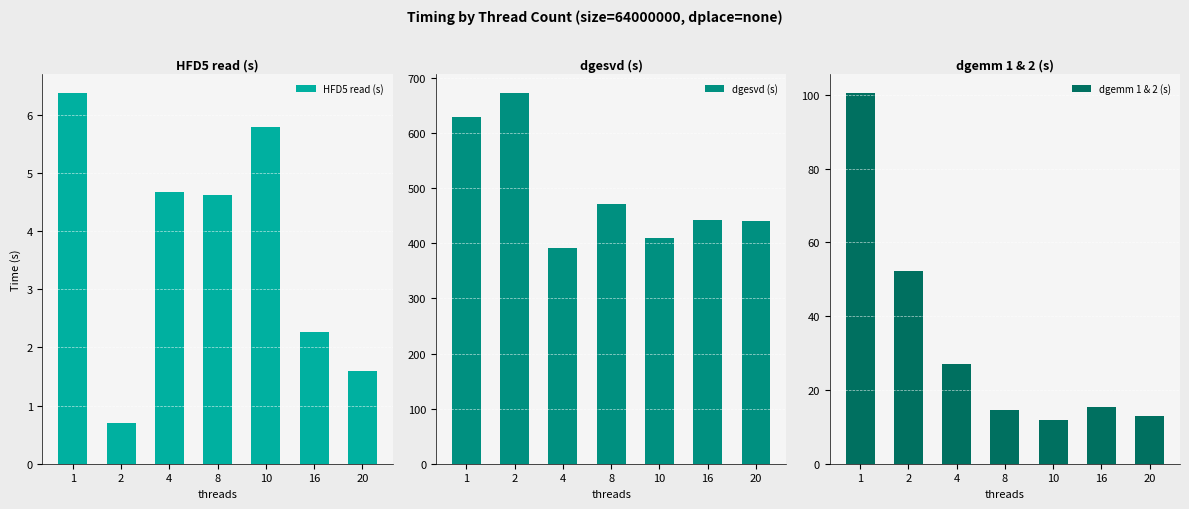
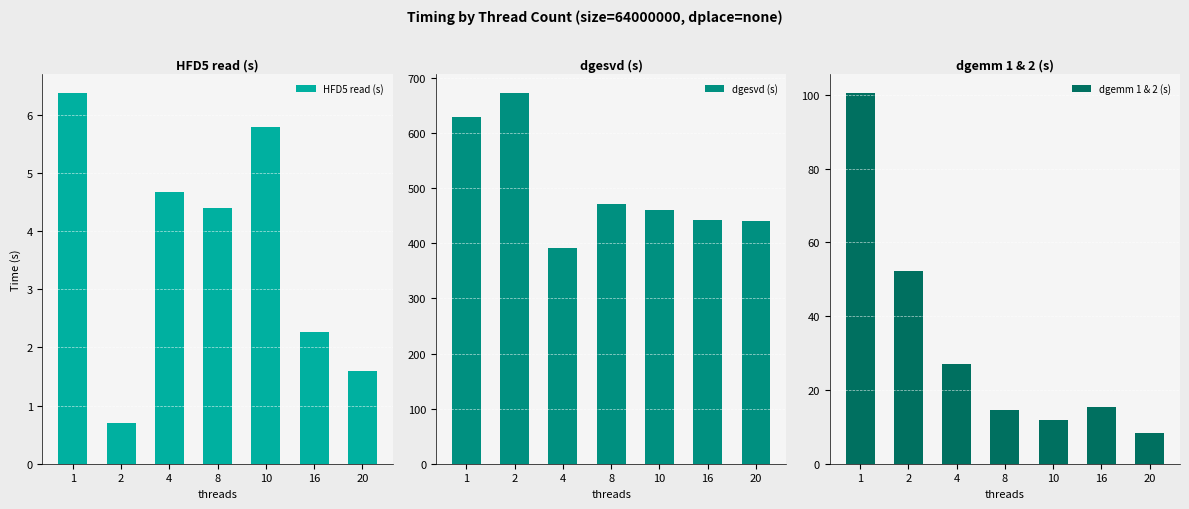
  {
    "HFD5 read (s)": {
      "1": 6.4,
      "2": 0.7,
      "4": 4.7,
-     "8": 4.6,
+     "8": 4.4,
      "10": 5.8,
      "16": 2.3,
      "20": 1.6
    },
    "dgesvd (s)": {
      "1": 630,
      "2": 670,
      "4": 390,
      "8": 470,
-     "10": 410,
+     "10": 460,
      "16": 440,
      "20": 440
    },
    "dgemm 1 & 2 (s)": {
      "1": 101,
      "2": 52,
      "4": 27,
      "8": 15,
      "10": 12,
      "16": 15,
-     "20": 13
+     "20": 8
    }
  }
